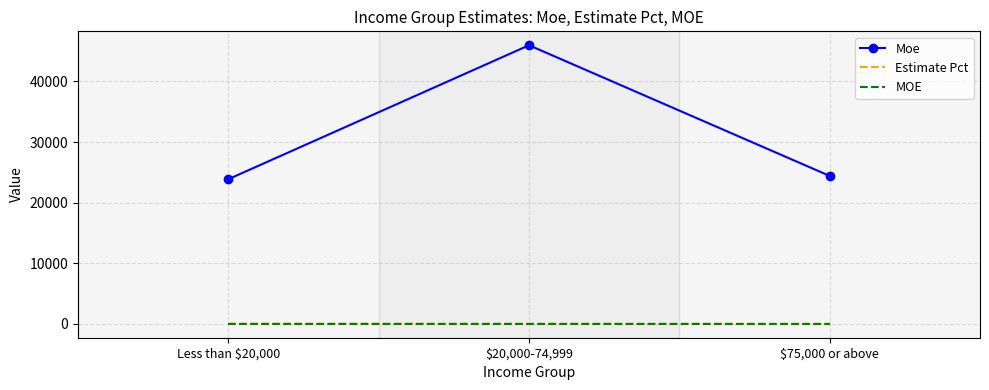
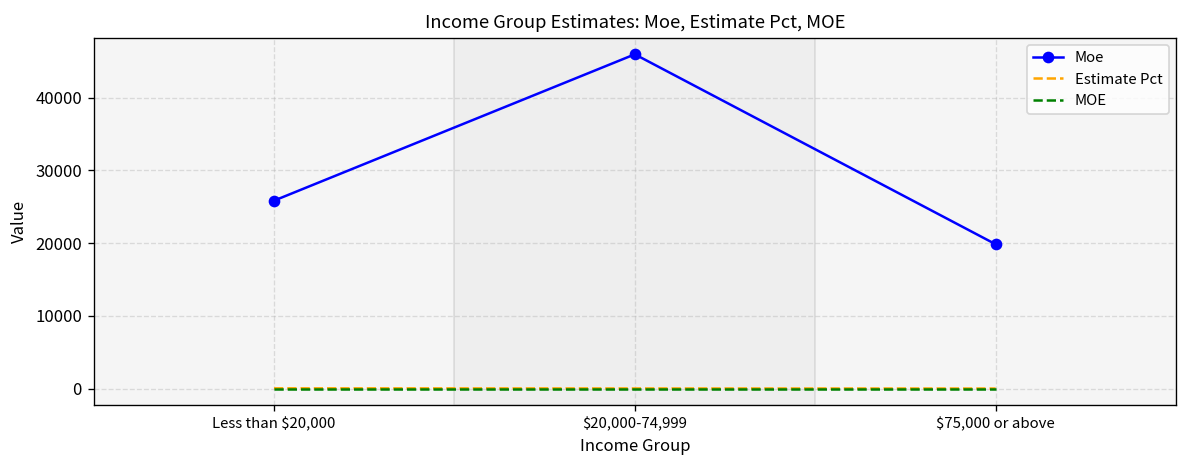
  {
    "Moe": {
-     "Less than $20,000": 24000,
+     "Less than $20,000": 26000,
      "$20,000-74,999": 46000,
-     "$75,000 or above": 24000
+     "$75,000 or above": 20000
    },
    "MOE": {
      "Less than $20,000": 0,
      "$20,000-74,999": 0,
      "$75,000 or above": 0
    }
  }
